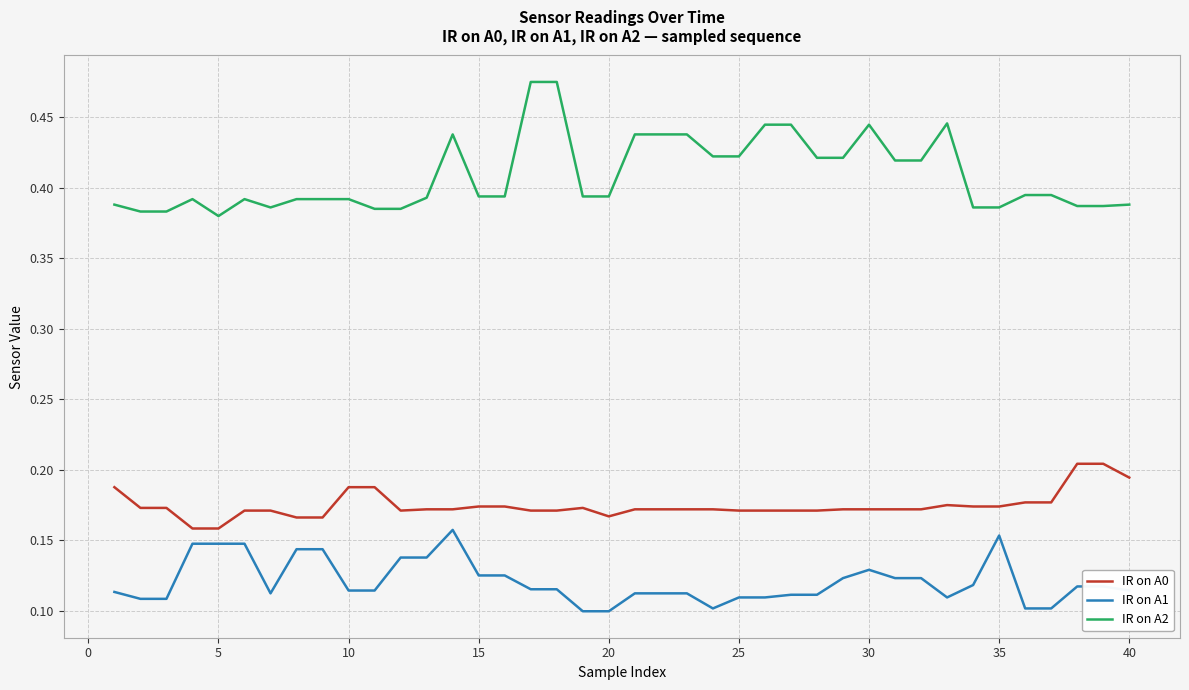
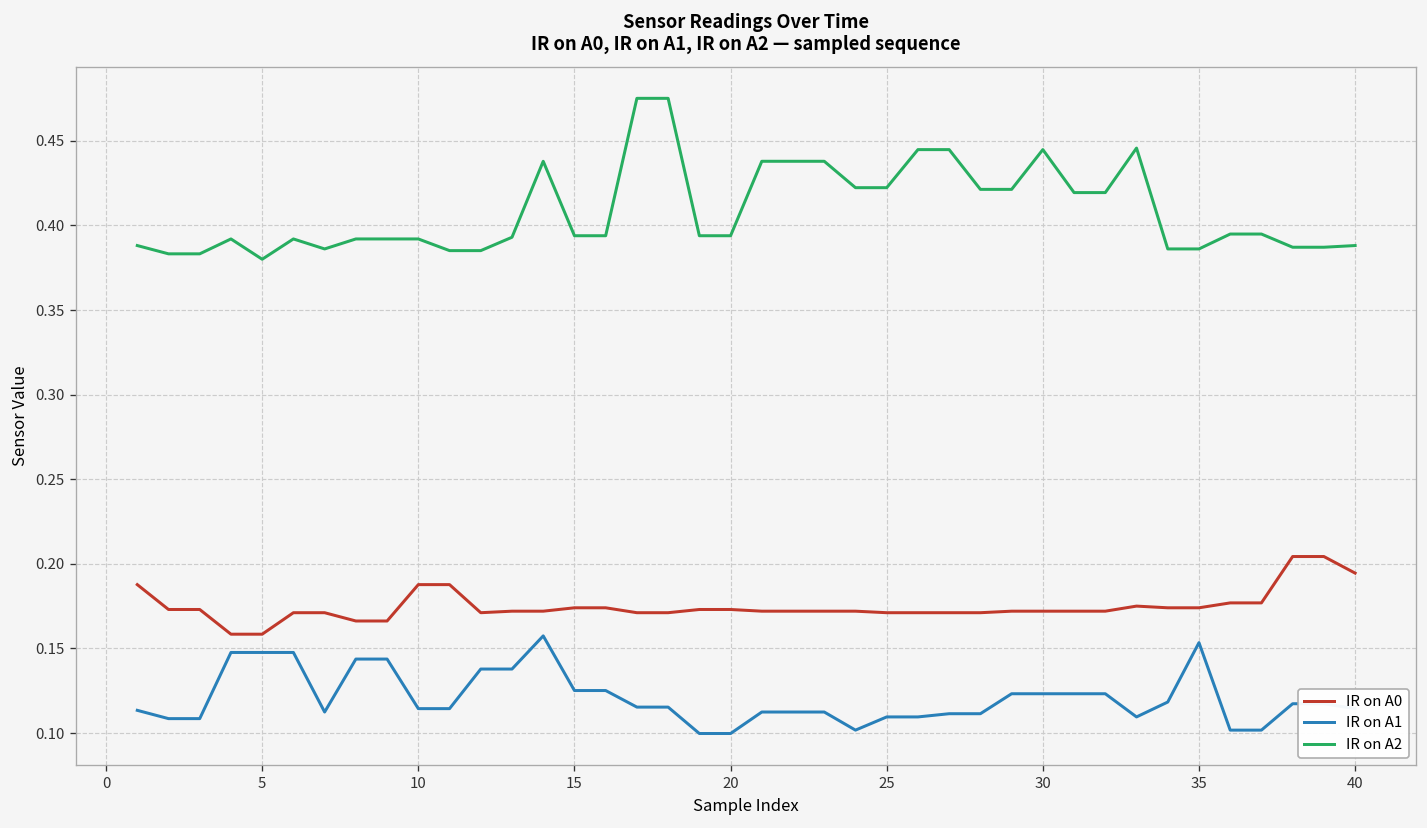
  {
    "IR on A0": {
      "5": 0.158,
      "10": 0.188,
      "15": 0.174,
-     "20": 0.167,
+     "20": 0.173,
      "25": 0.171,
      "30": 0.172,
      "35": 0.174,
      "40": 0.195
    },
    "IR on A1": {
      "5": 0.148,
      "10": 0.114,
      "15": 0.125,
      "20": 0.100,
      "25": 0.110,
-     "30": 0.129,
+     "30": 0.123,
      "35": 0.153
    },
    "IR on A2": {
      "5": 0.380,
      "10": 0.392,
      "15": 0.394,
      "20": 0.394,
      "25": 0.422,
      "30": 0.445,
      "35": 0.386,
      "40": 0.388
    }
  }
